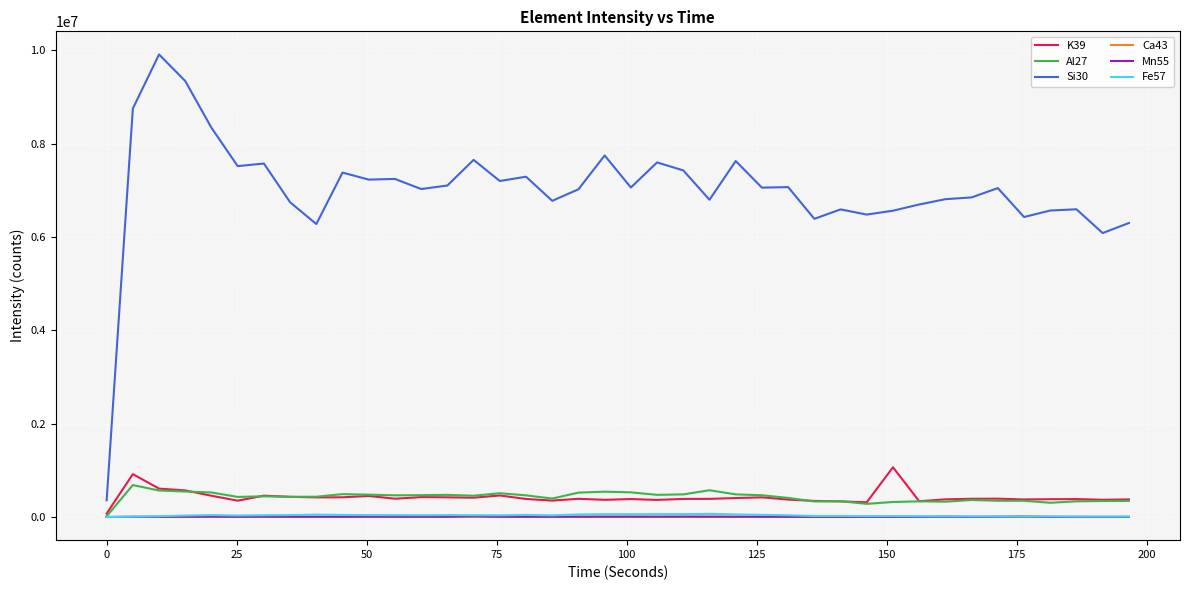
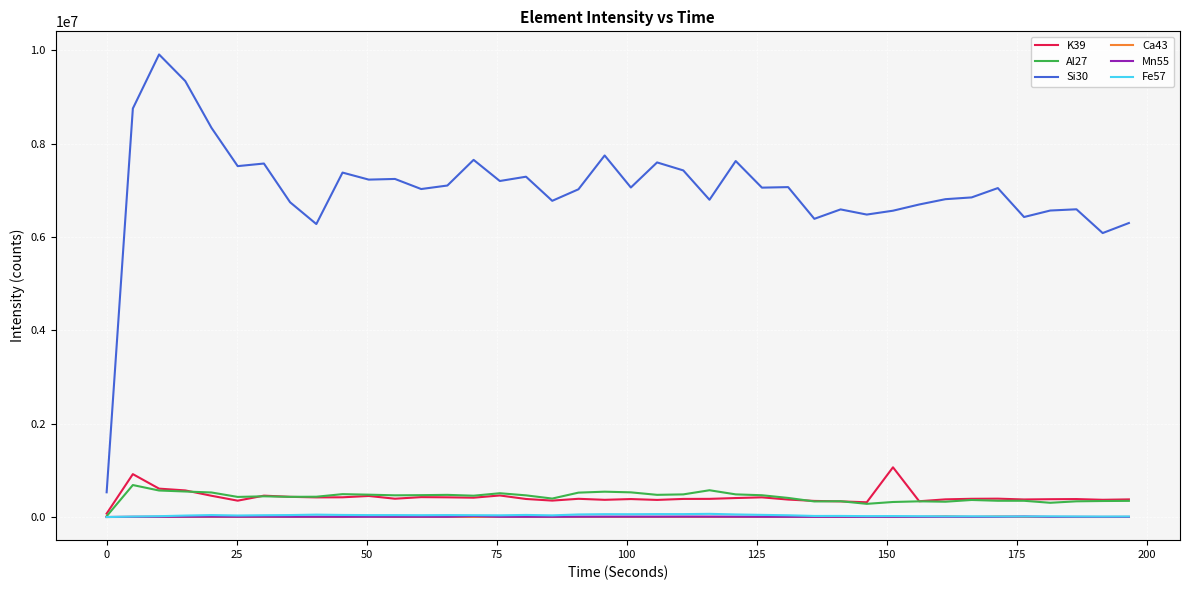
  {
    "K39": {
      "0": 100000
    },
    "Si30": {
-     "0": 400000
+     "0": 500000
    }
  }
